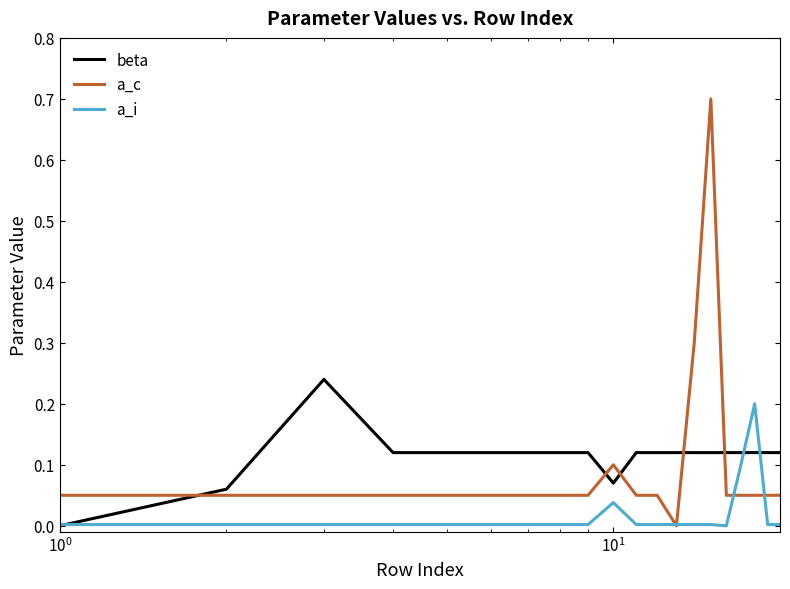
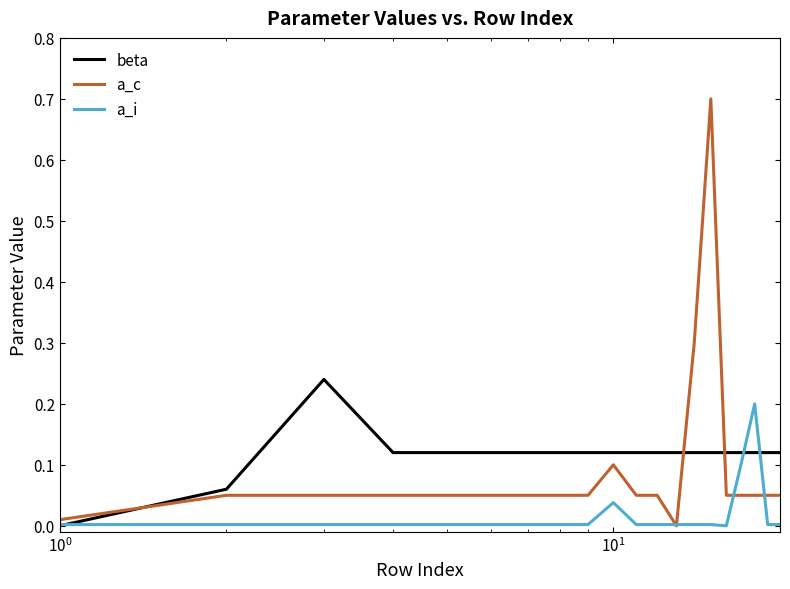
  {
    "beta": {
-     "10^1": 0.07
+     "10^1": 0.12
    },
    "a_c": {
-     "10^0": 0.05,
+     "10^0": 0.01,
      "10^1": 0.10
    },
    "a_i": {
      "10^1": 0.04
    }
  }
